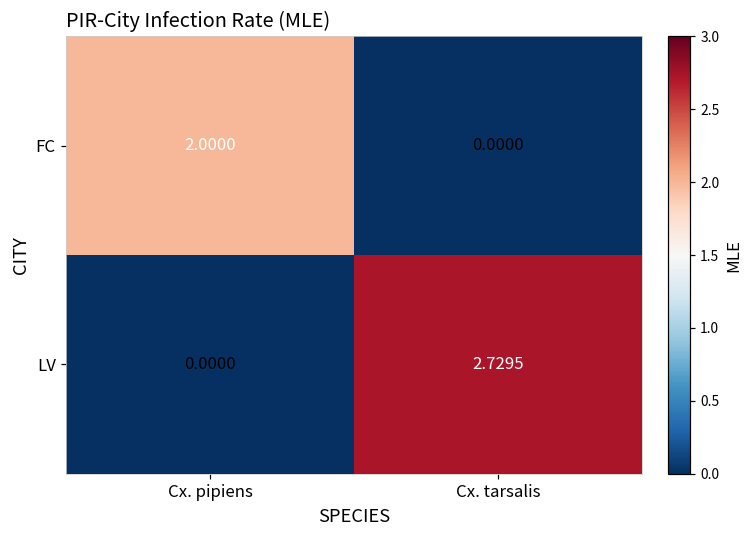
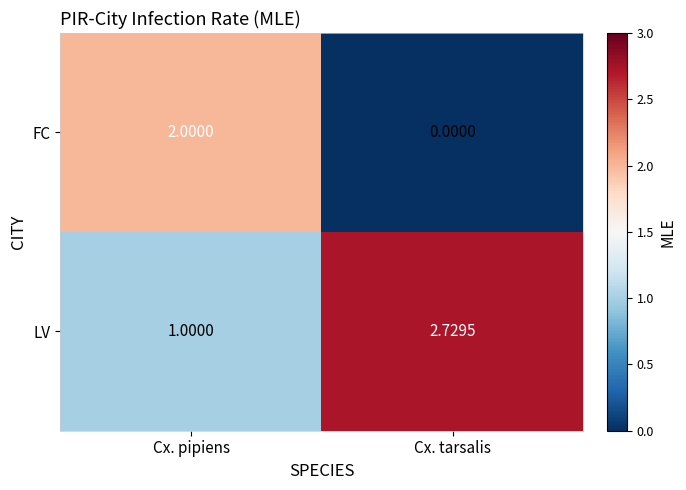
  {
    "FC": {
      "Cx. pipiens": 2.0000,
      "Cx. tarsalis": 0.0000
    },
    "LV": {
-     "Cx. pipiens": 0.0000,
+     "Cx. pipiens": 1.0000,
      "Cx. tarsalis": 2.7295
    }
  }
